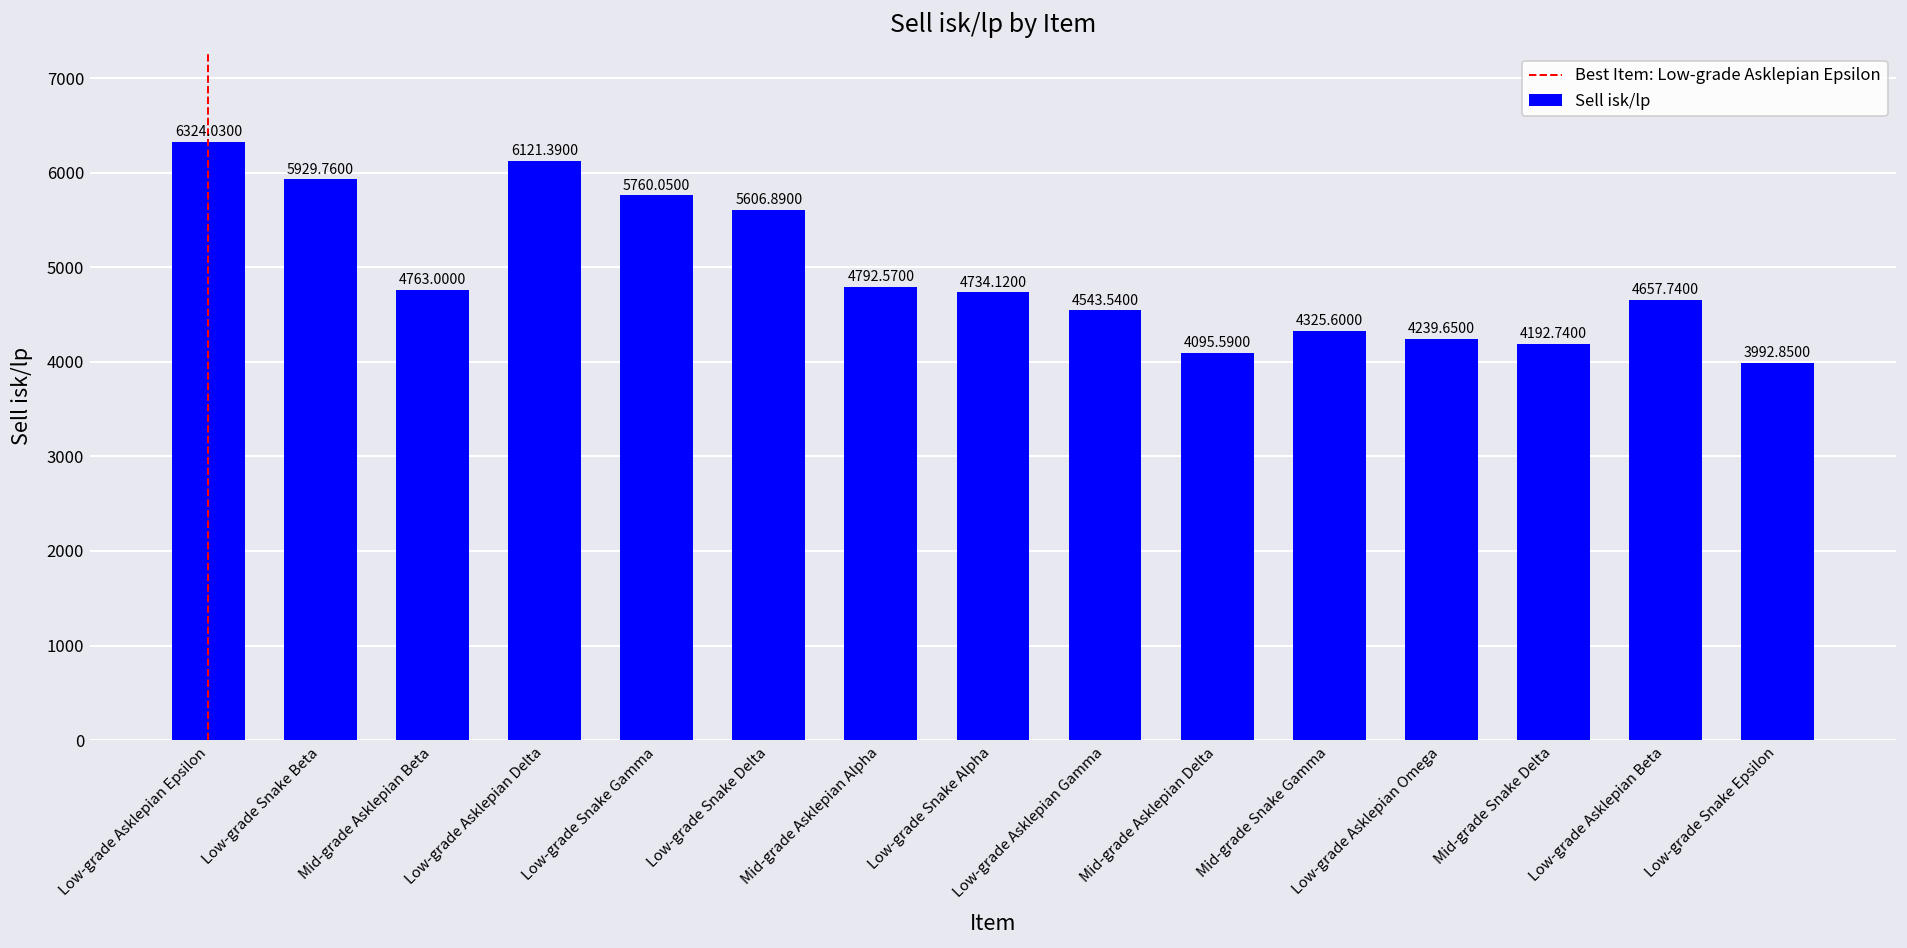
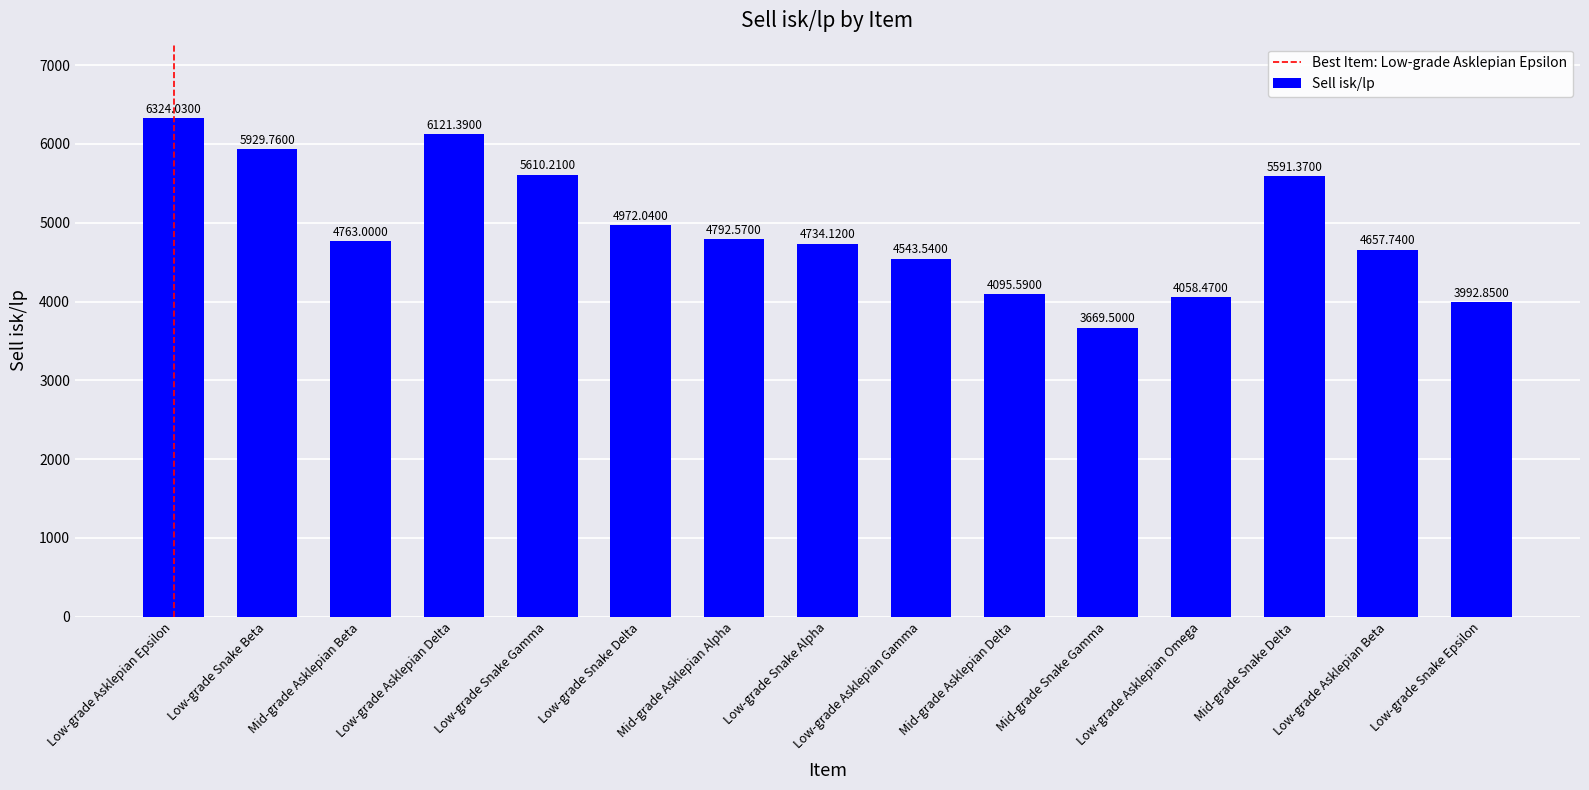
  {
    "Low-grade Asklepian Epsilon": 6324.0300,
    "Low-grade Snake Beta": 5929.7600,
    "Mid-grade Asklepian Beta": 4763.0000,
    "Low-grade Asklepian Delta": 6121.3900,
-   "Low-grade Snake Gamma": 5760.0500,
-   "Low-grade Snake Delta": 5606.8900,
+   "Low-grade Snake Gamma": 5610.2100,
+   "Low-grade Snake Delta": 4972.0400,
    "Mid-grade Asklepian Alpha": 4792.5700,
    "Low-grade Snake Alpha": 4734.1200,
    "Low-grade Asklepian Gamma": 4543.5400,
    "Mid-grade Asklepian Delta": 4095.5900,
-   "Mid-grade Snake Gamma": 4325.6000,
-   "Low-grade Asklepian Omega": 4239.6500,
-   "Mid-grade Snake Delta": 4192.7400,
+   "Mid-grade Snake Gamma": 3669.5000,
+   "Low-grade Asklepian Omega": 4058.4700,
+   "Mid-grade Snake Delta": 5591.3700,
    "Low-grade Asklepian Beta": 4657.7400,
    "Low-grade Snake Epsilon": 3992.8500
  }
